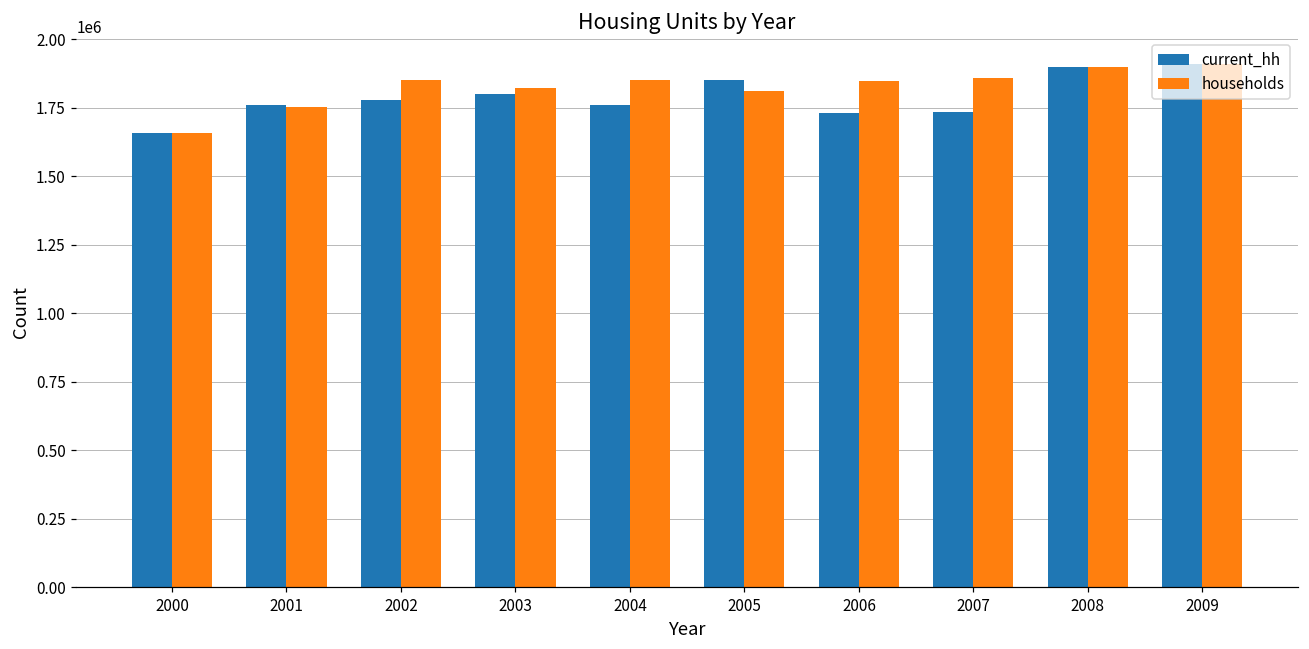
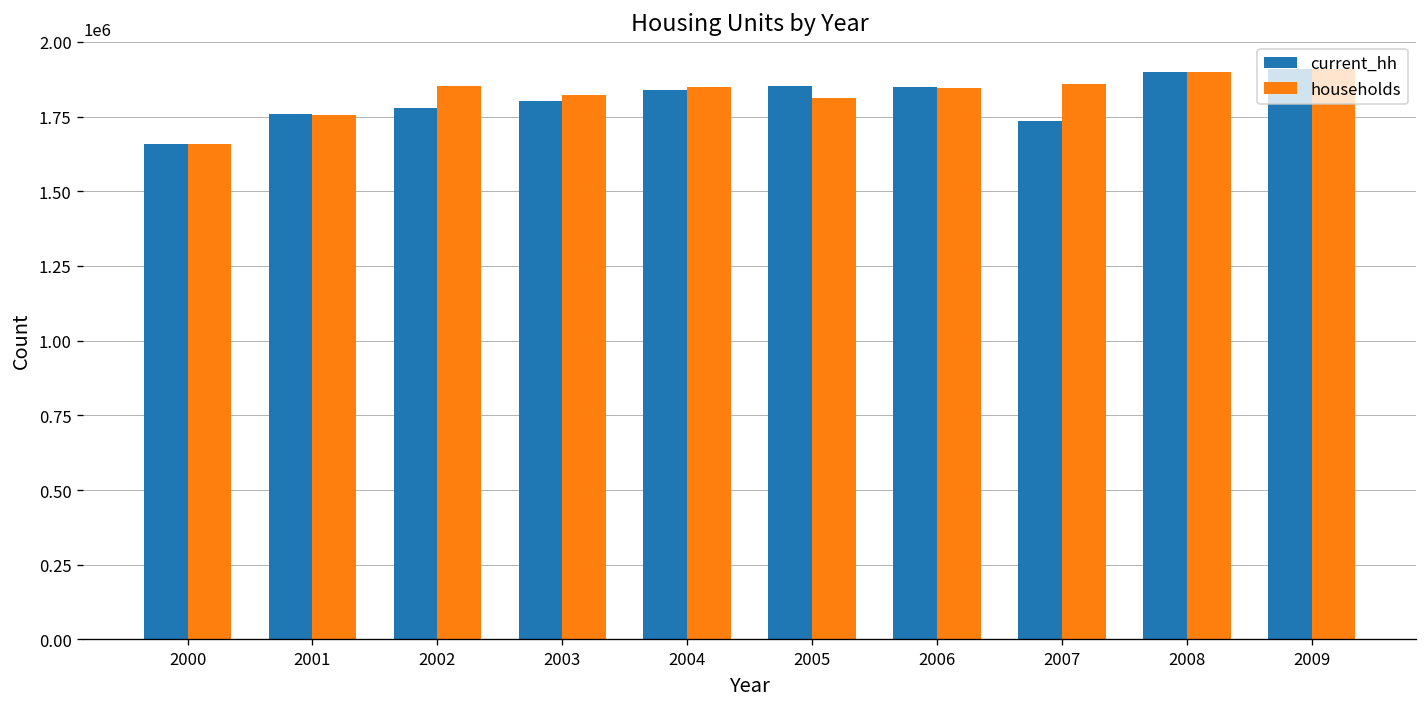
  {
    "current_hh": {
      "2000": 1660000,
      "2001": 1760000,
      "2002": 1780000,
      "2003": 1800000,
-     "2004": 1760000,
+     "2004": 1840000,
      "2005": 1850000,
-     "2006": 1730000,
+     "2006": 1850000,
      "2007": 1740000,
      "2008": 1900000
    },
    "households": {
      "2000": 1660000,
      "2001": 1750000,
      "2002": 1850000,
      "2003": 1820000,
      "2004": 1850000,
      "2005": 1810000,
      "2006": 1850000,
      "2007": 1860000,
      "2008": 1900000
    }
  }
